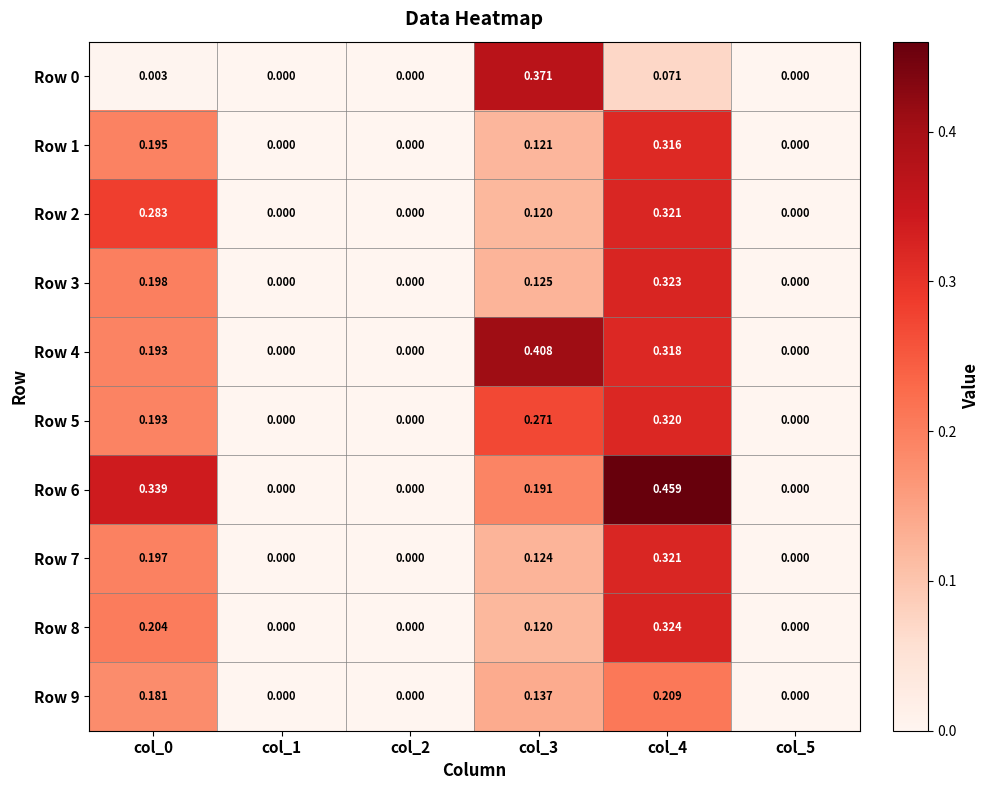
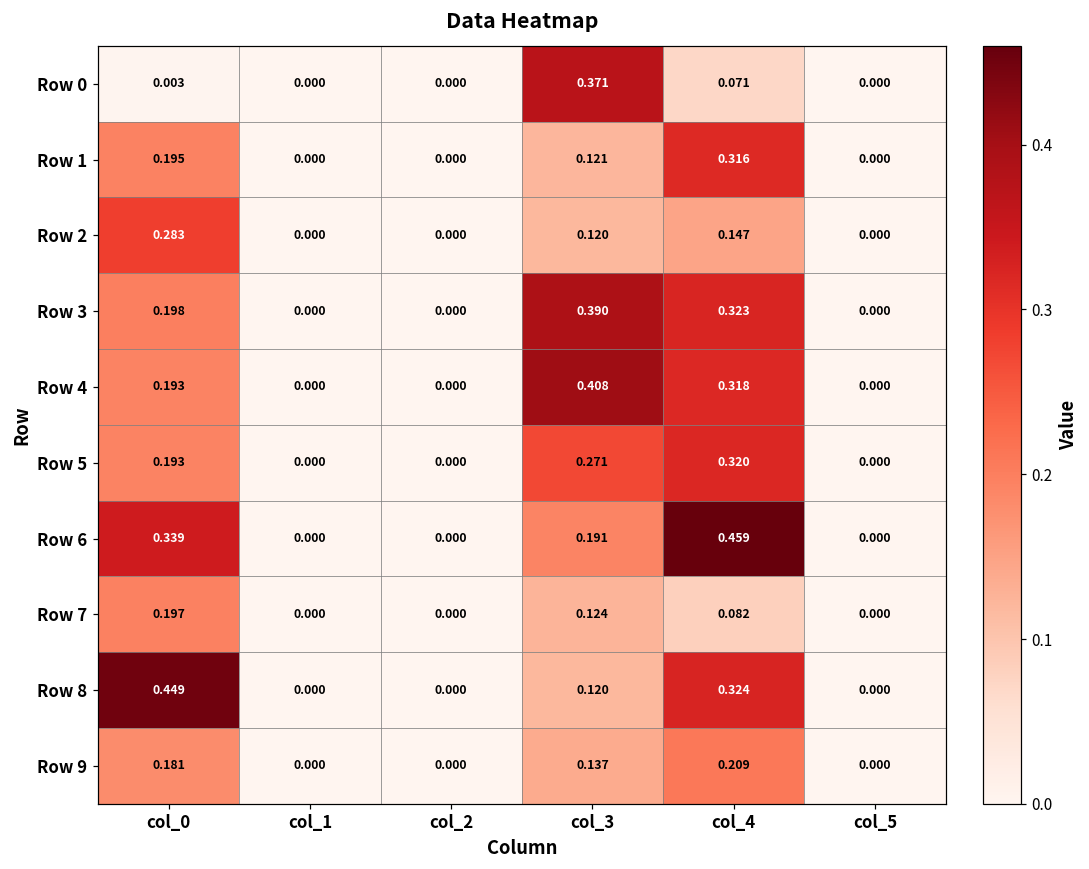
  {
    "Row 0": {
      "col_0": 0.003,
      "col_1": 0.000,
      "col_2": 0.000,
      "col_3": 0.371,
      "col_4": 0.071,
      "col_5": 0.000
    },
    "Row 1": {
      "col_0": 0.195,
      "col_1": 0.000,
      "col_2": 0.000,
      "col_3": 0.121,
      "col_4": 0.316,
      "col_5": 0.000
    },
    "Row 2": {
      "col_0": 0.283,
      "col_1": 0.000,
      "col_2": 0.000,
      "col_3": 0.120,
-     "col_4": 0.321,
+     "col_4": 0.147,
      "col_5": 0.000
    },
    "Row 3": {
      "col_0": 0.198,
      "col_1": 0.000,
      "col_2": 0.000,
-     "col_3": 0.125,
+     "col_3": 0.390,
      "col_4": 0.323,
      "col_5": 0.000
    },
    "Row 4": {
      "col_0": 0.193,
      "col_1": 0.000,
      "col_2": 0.000,
      "col_3": 0.408,
      "col_4": 0.318,
      "col_5": 0.000
    },
    "Row 5": {
      "col_0": 0.193,
      "col_1": 0.000,
      "col_2": 0.000,
      "col_3": 0.271,
      "col_4": 0.320,
      "col_5": 0.000
    },
    "Row 6": {
      "col_0": 0.339,
      "col_1": 0.000,
      "col_2": 0.000,
      "col_3": 0.191,
      "col_4": 0.459,
      "col_5": 0.000
    },
    "Row 7": {
      "col_0": 0.197,
      "col_1": 0.000,
      "col_2": 0.000,
      "col_3": 0.124,
-     "col_4": 0.321,
+     "col_4": 0.082,
      "col_5": 0.000
    },
    "Row 8": {
-     "col_0": 0.204,
+     "col_0": 0.449,
      "col_1": 0.000,
      "col_2": 0.000,
      "col_3": 0.120,
      "col_4": 0.324,
      "col_5": 0.000
    },
    "Row 9": {
      "col_0": 0.181,
      "col_1": 0.000,
      "col_2": 0.000,
      "col_3": 0.137,
      "col_4": 0.209,
      "col_5": 0.000
    }
  }
